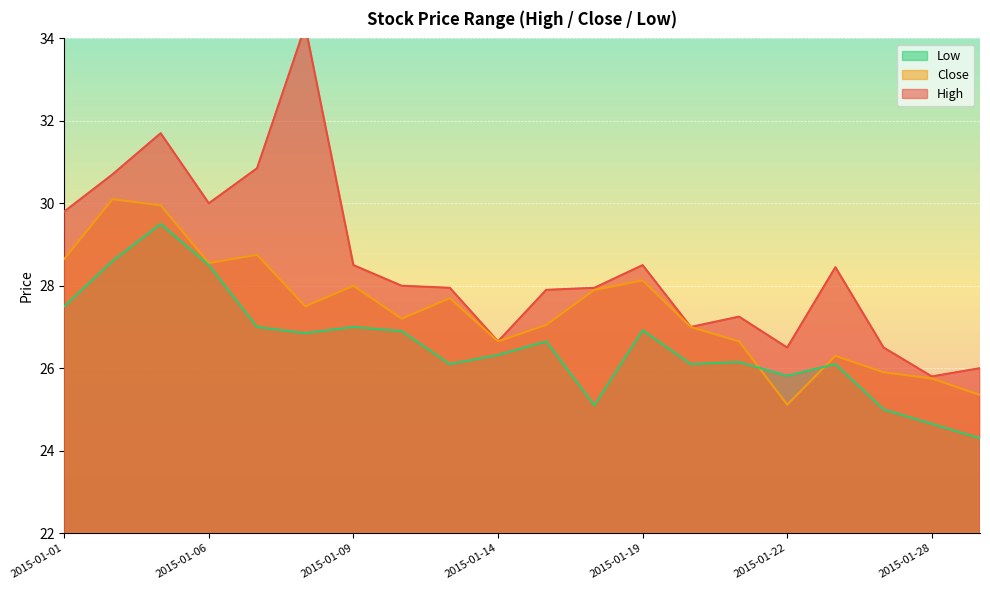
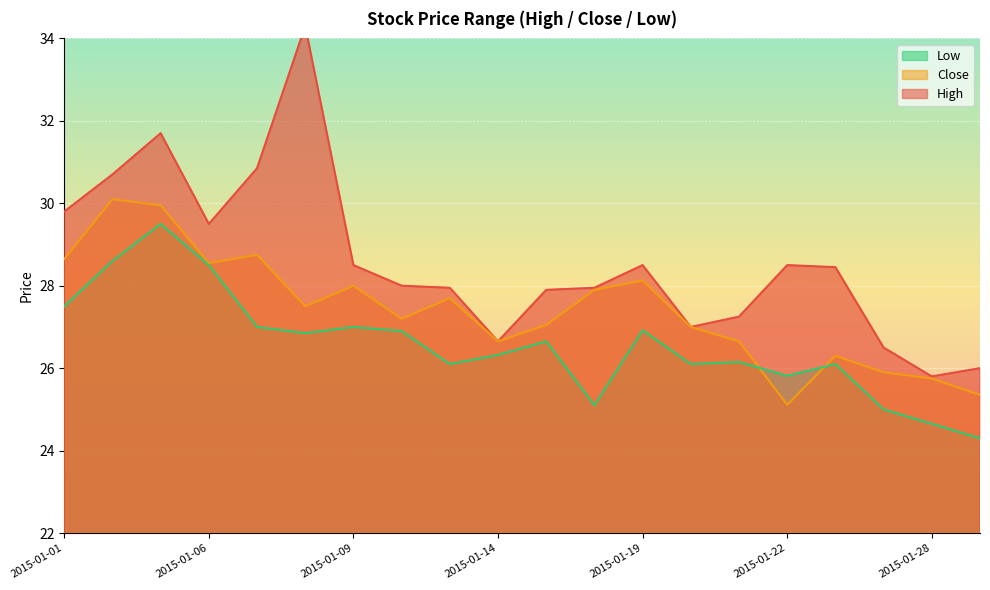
  {
    "Low": {
      "2015-01-01": 27.5,
      "2015-01-09": 27.0,
      "2015-01-14": 26.3,
      "2015-01-19": 26.9,
      "2015-01-22": 25.8,
      "2015-01-28": 24.7
    },
    "Close": {
      "2015-01-01": 28.7,
      "2015-01-09": 28.0,
      "2015-01-19": 28.1,
      "2015-01-22": 25.1
    },
    "High": {
      "2015-01-01": 29.8,
-     "2015-01-06": 30.0,
+     "2015-01-06": 29.5,
      "2015-01-09": 28.5,
      "2015-01-19": 28.5,
-     "2015-01-22": 26.5
+     "2015-01-22": 28.5
    }
  }
